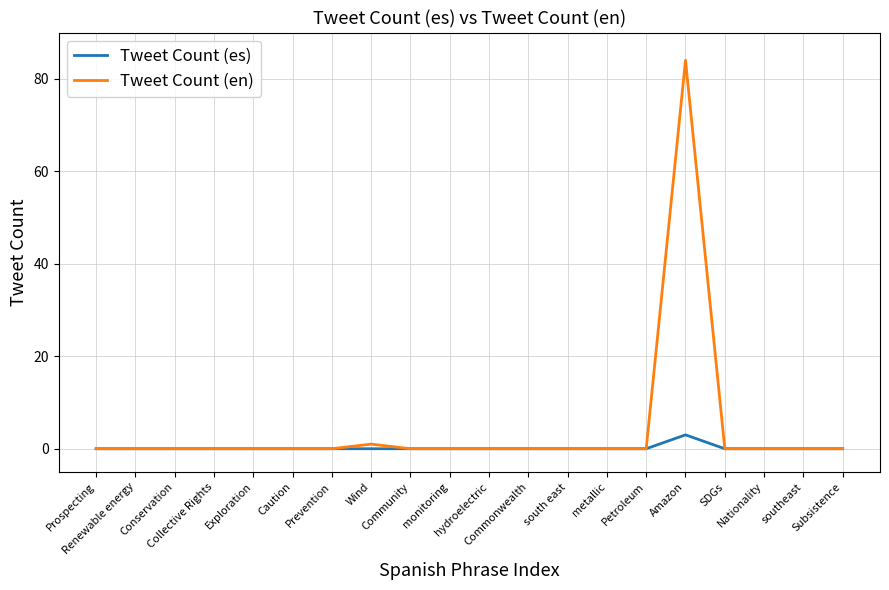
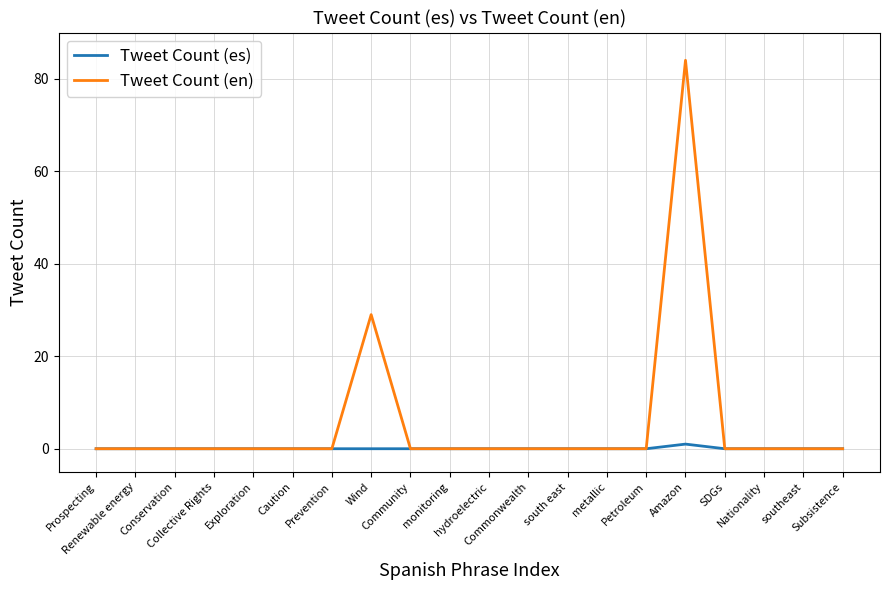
  {
    "Tweet Count (es)": {
      "Wind": 0,
-     "Amazon": 3
+     "Amazon": 1
    },
    "Tweet Count (en)": {
-     "Wind": 1,
+     "Wind": 29,
      "Amazon": 84
    }
  }
